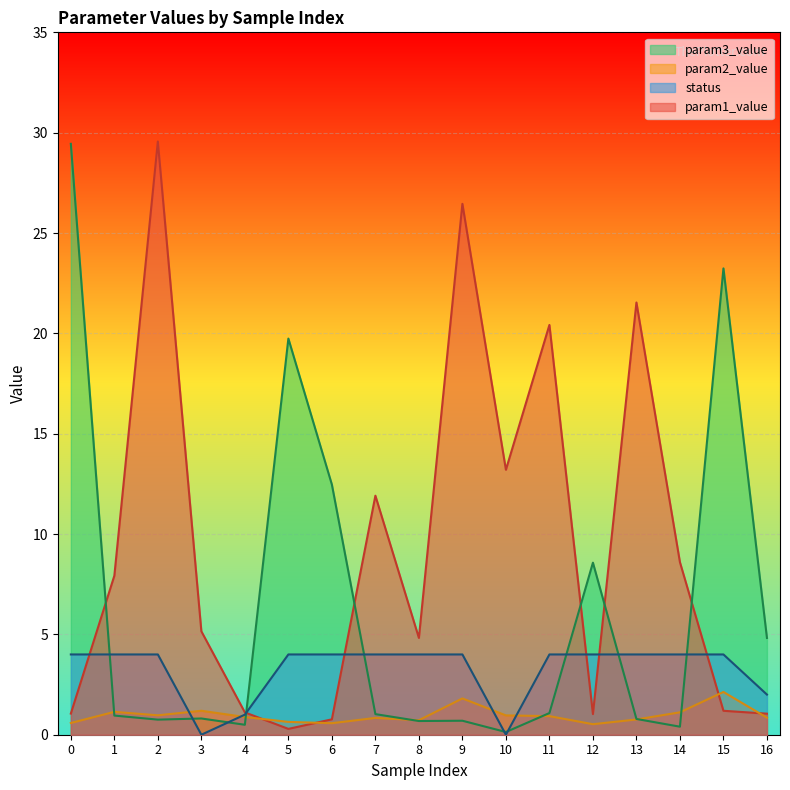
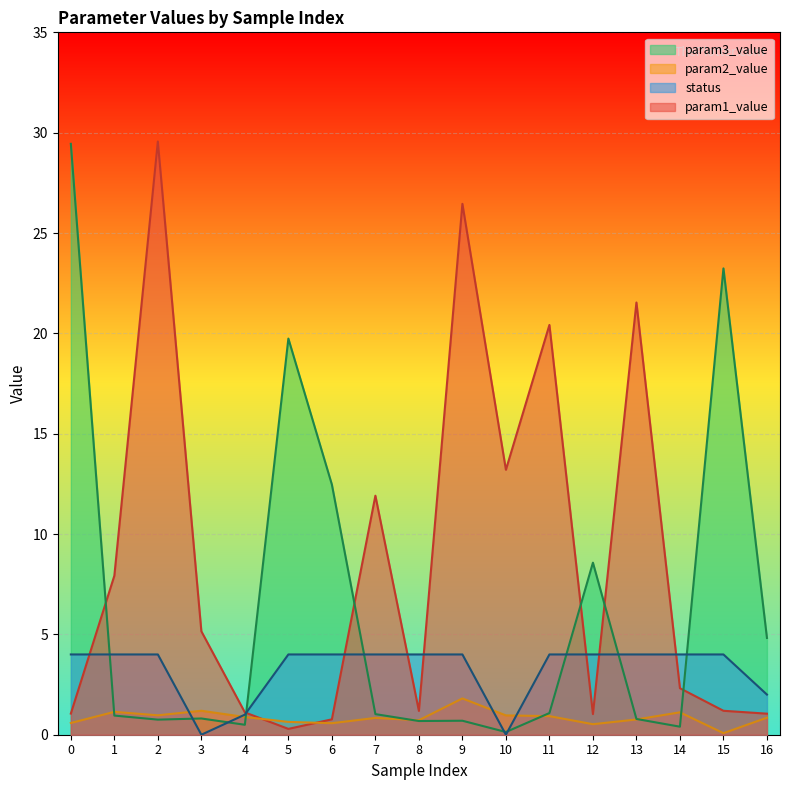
  {
    "param3_value": {
      "0": 29.4,
      "1": 1.0,
      "2": 0.8,
      "3": 0.8,
      "4": 0.5,
      "5": 19.7,
      "6": 12.5,
      "7": 1.0,
      "9": 0.7,
      "10": 0.1,
      "11": 1.1,
      "12": 8.6,
      "14": 0.4,
      "15": 23.2,
      "16": 4.8
    },
    "param2_value": {
      "0": 0.6,
      "1": 1.1,
      "2": 1.0,
      "3": 1.2,
      "5": 0.6,
      "6": 0.6,
      "7": 0.8,
      "9": 1.8,
      "10": 1.0,
      "11": 0.9,
      "12": 0.5,
      "14": 1.1,
-     "15": 2.1,
+     "15": 0.1,
      "16": 0.8
    },
    "status": {
      "0": 4.0,
      "1": 4.0,
      "2": 4.0,
      "3": 0.0,
      "5": 4.0,
      "6": 4.0,
      "7": 4.0,
      "8": 4.0,
      "9": 4.0,
      "10": 0.0,
      "11": 4.0,
      "12": 4.0,
      "13": 4.0,
      "14": 4.0,
      "15": 4.0,
      "16": 2.0
    },
    "param1_value": {
      "0": 1.1,
      "1": 7.9,
      "2": 29.6,
      "3": 5.2,
      "5": 0.3,
      "6": 0.8,
      "7": 11.9,
-     "8": 4.8,
+     "8": 1.2,
      "9": 26.5,
      "10": 13.2,
      "11": 20.4,
      "12": 1.0,
      "13": 21.5,
-     "14": 8.6,
+     "14": 2.3,
      "15": 1.2,
      "16": 1.0
    }
  }
